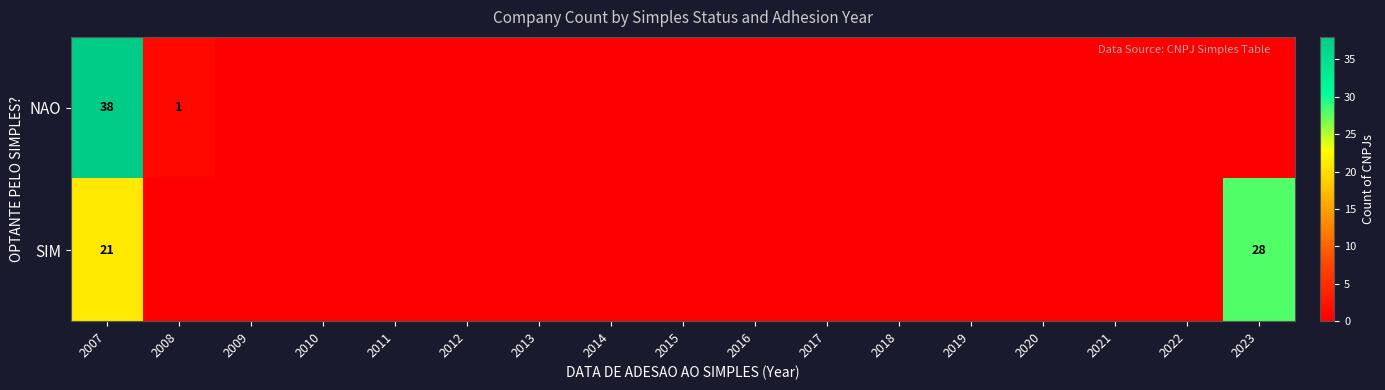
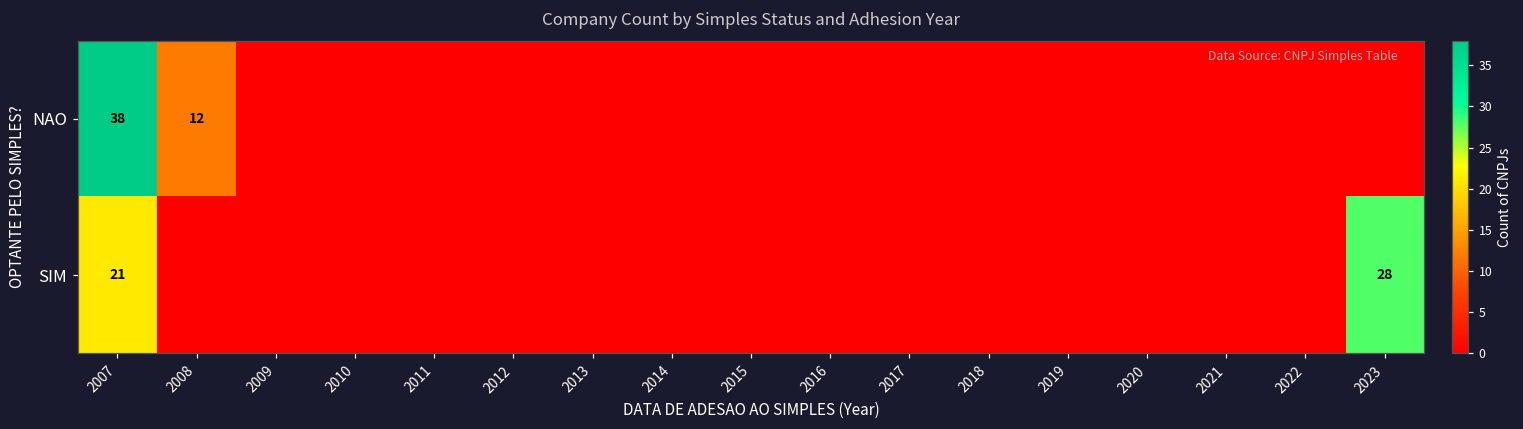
  {
    "NAO": {
      "2007": 38,
-     "2008": 1
+     "2008": 12
    },
    "SIM": {
      "2007": 21,
      "2023": 28
    }
  }
